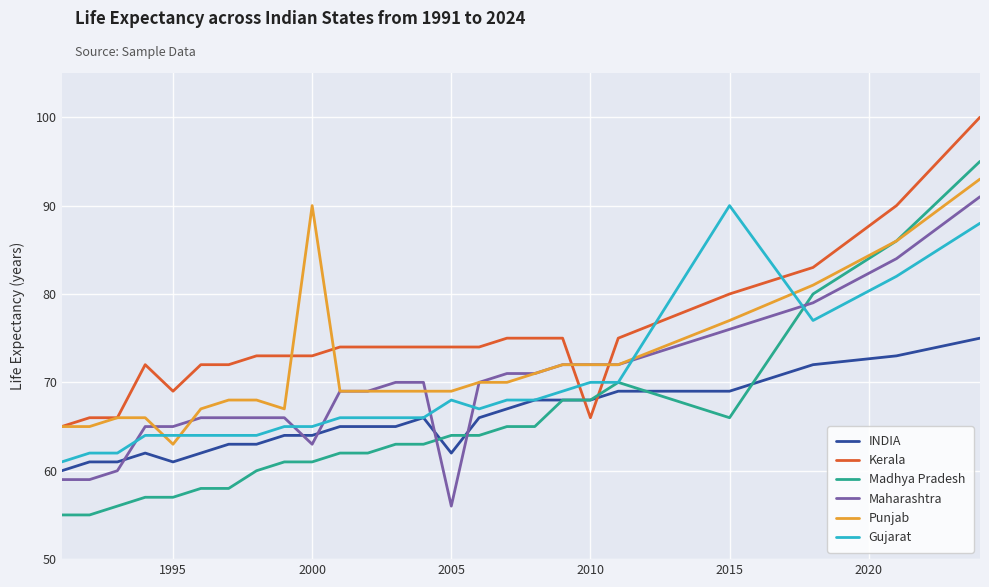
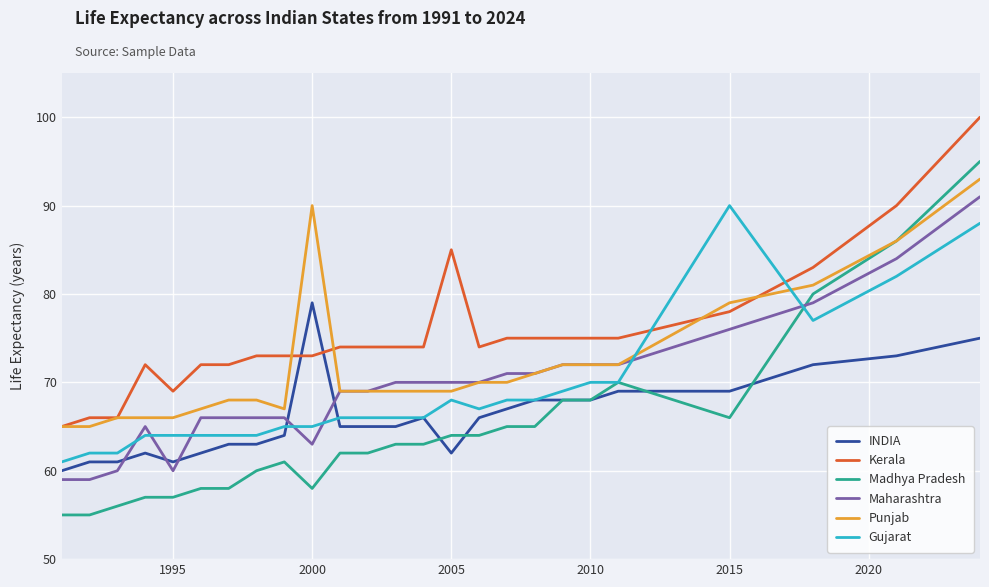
  {
    "INDIA": {
      "1995": 61,
-     "2000": 64,
+     "2000": 79,
      "2005": 62,
      "2015": 69
    },
    "Kerala": {
      "1995": 69,
      "2000": 73,
-     "2005": 74,
-     "2010": 66,
-     "2015": 80
+     "2005": 85,
+     "2010": 75,
+     "2015": 78
    },
    "Madhya Pradesh": {
      "1995": 57,
-     "2000": 61,
+     "2000": 58,
      "2005": 64,
      "2015": 66
    },
    "Maharashtra": {
-     "1995": 65,
+     "1995": 60,
      "2000": 63,
-     "2005": 56,
+     "2005": 70,
      "2015": 76
    },
    "Punjab": {
-     "1995": 63,
+     "1995": 66,
      "2000": 90,
      "2005": 69,
-     "2015": 77
+     "2015": 79
    },
    "Gujarat": {
      "1995": 64,
      "2000": 65,
      "2005": 68,
      "2010": 70,
      "2015": 90
    }
  }
